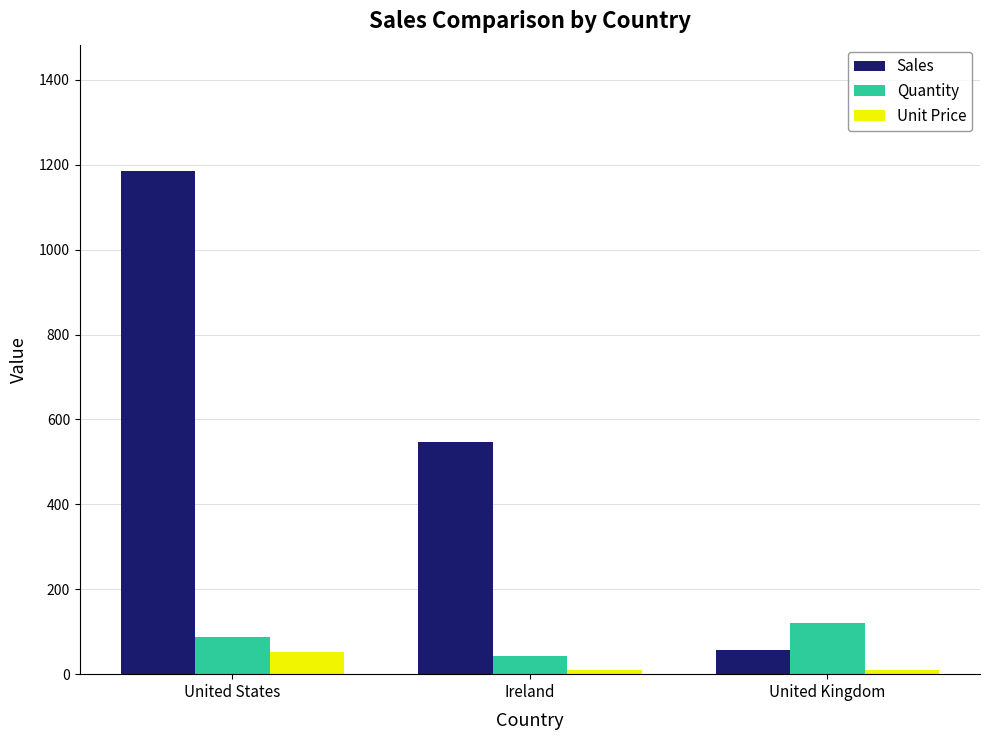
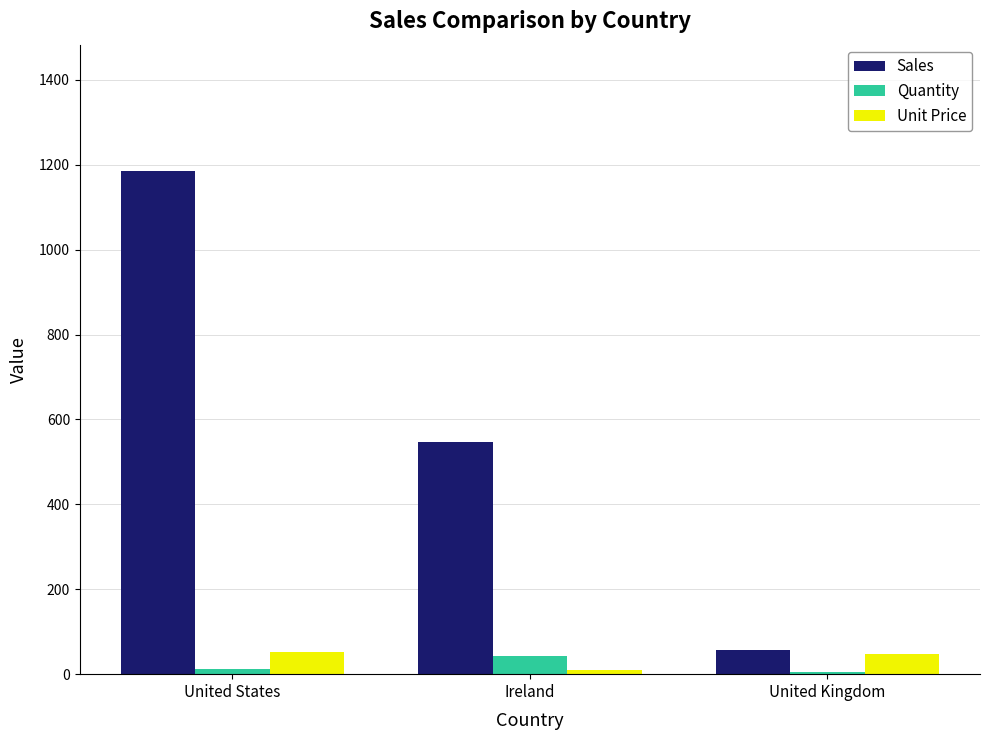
  {
    "Sales": {
      "United States": 1190,
      "Ireland": 550,
      "United Kingdom": 60
    },
    "Quantity": {
-     "United States": 90,
+     "United States": 10,
      "Ireland": 40,
-     "United Kingdom": 120
+     "United Kingdom": 10
    },
    "Unit Price": {
      "United States": 50,
      "Ireland": 10,
-     "United Kingdom": 10
+     "United Kingdom": 50
    }
  }
